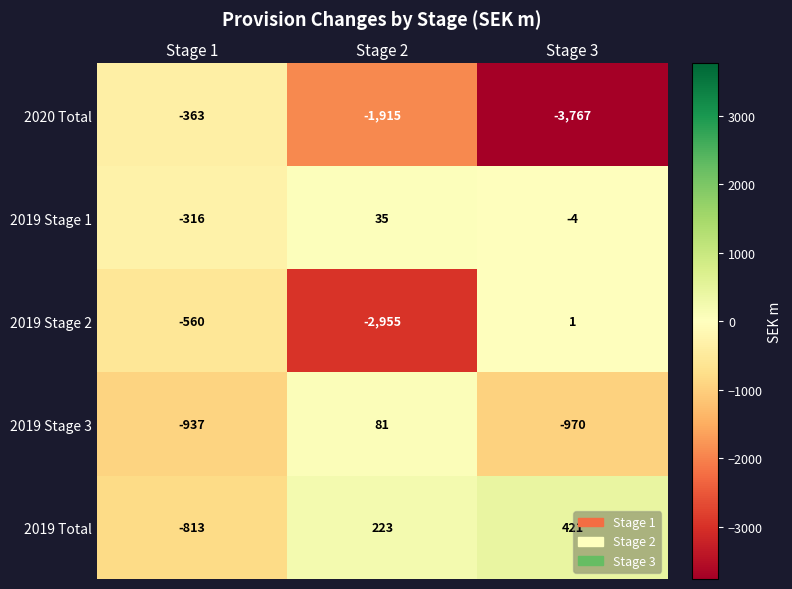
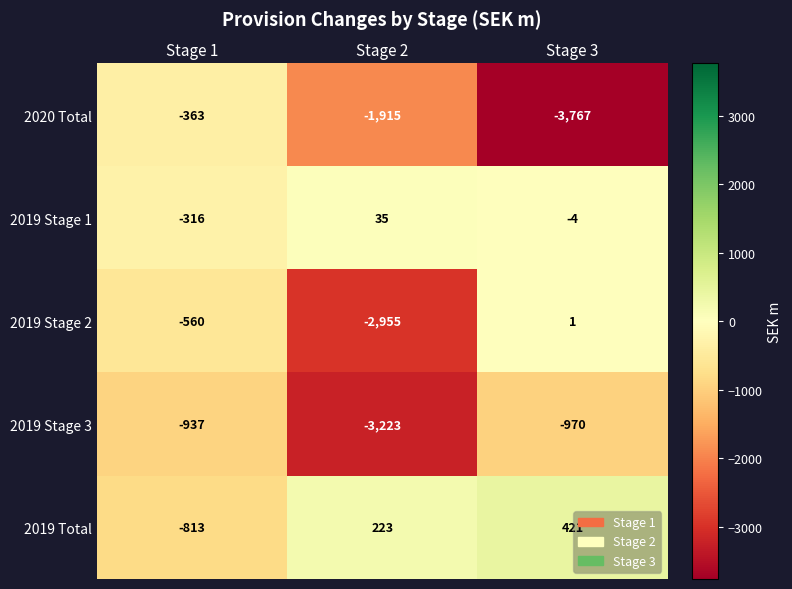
  {
    "2020 Total": {
      "Stage 1": "-363",
      "Stage 2": "-1,915",
      "Stage 3": "-3,767"
    },
    "2019 Stage 1": {
      "Stage 1": "-316",
      "Stage 2": "35",
      "Stage 3": "-4"
    },
    "2019 Stage 2": {
      "Stage 1": "-560",
      "Stage 2": "-2,955",
      "Stage 3": "1"
    },
    "2019 Stage 3": {
      "Stage 1": "-937",
-     "Stage 2": "81",
+     "Stage 2": "-3,223",
      "Stage 3": "-970"
    },
    "2019 Total": {
      "Stage 1": "-813",
      "Stage 2": "223"
    }
  }
